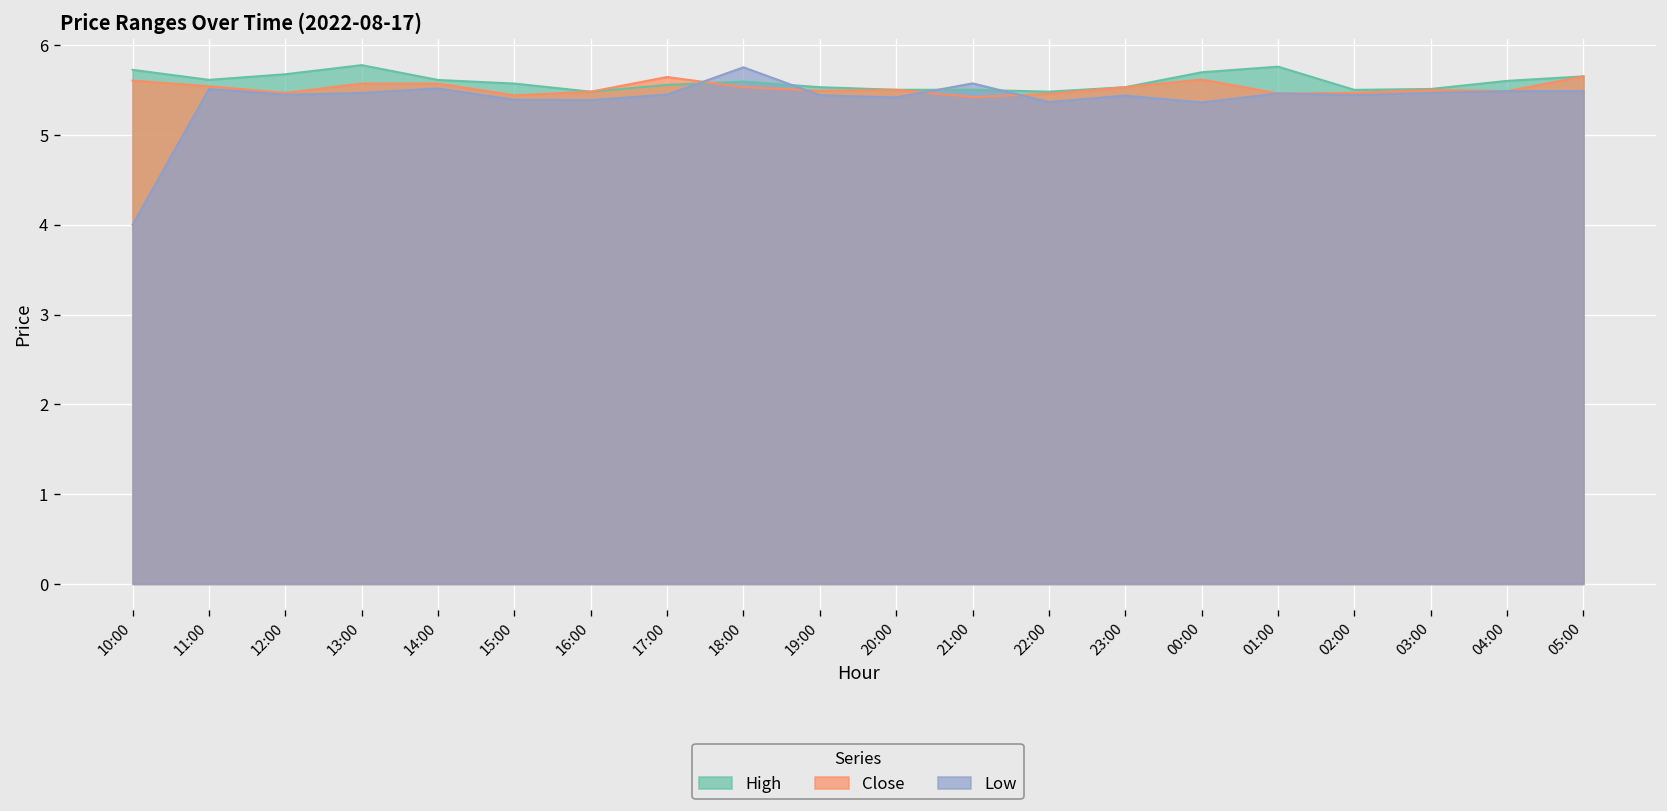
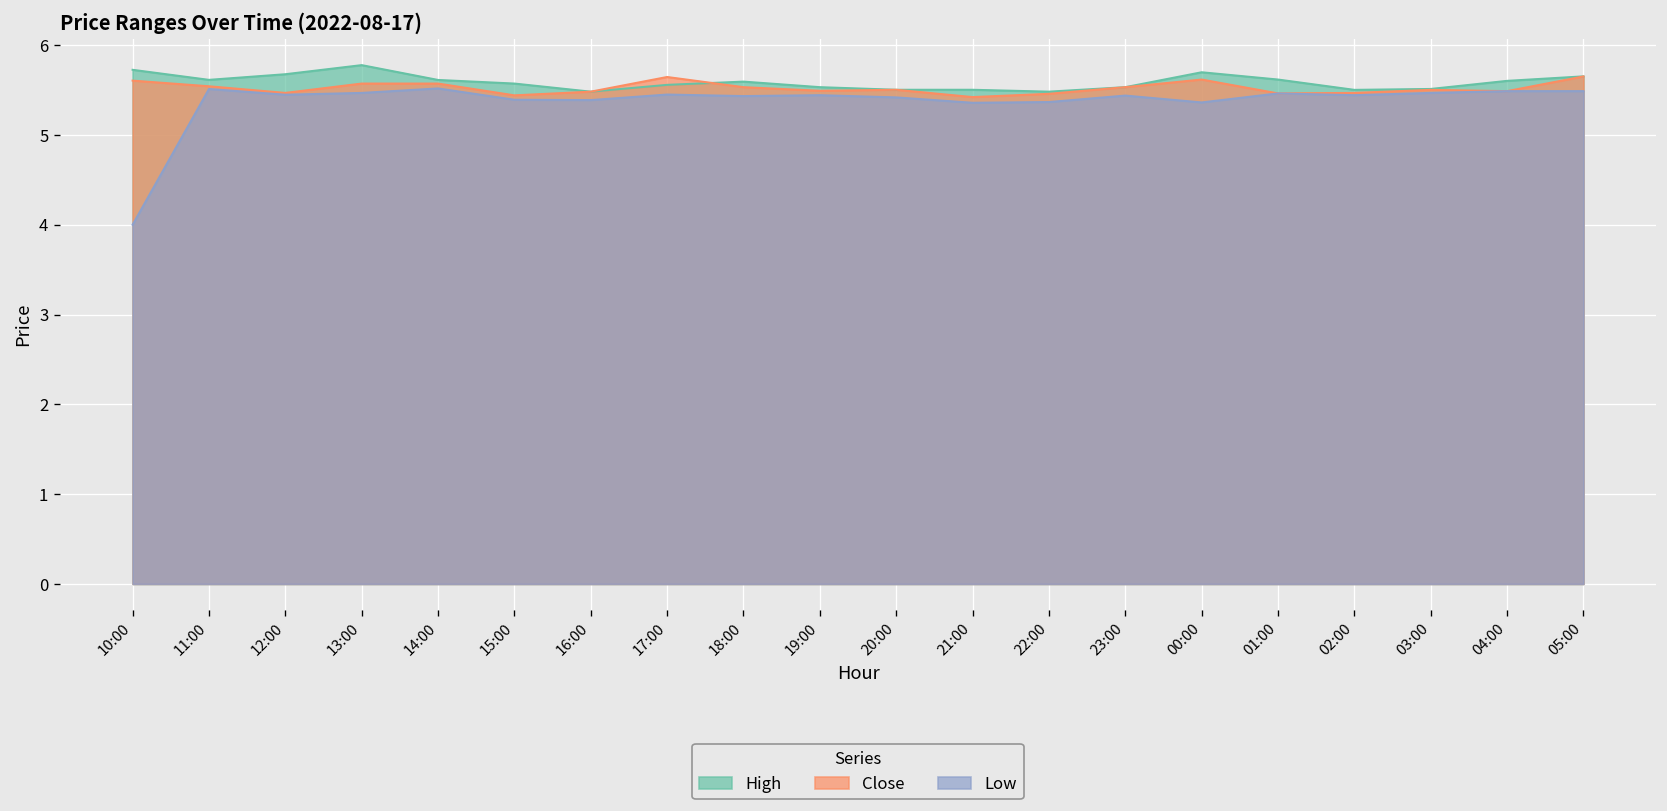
  {
    "High": {
      "10:00": 5.7,
      "11:00": 5.6,
      "12:00": 5.7,
      "13:00": 5.8,
      "14:00": 5.6,
      "15:00": 5.6,
      "17:00": 5.6,
      "18:00": 5.6,
      "19:00": 5.5,
      "21:00": 5.5,
      "00:00": 5.7,
-     "01:00": 5.8,
+     "01:00": 5.6,
      "04:00": 5.6
    },
    "Close": {
      "10:00": 5.6,
      "13:00": 5.6,
      "14:00": 5.6,
      "15:00": 5.4,
      "17:00": 5.6,
      "18:00": 5.5,
      "19:00": 5.5,
      "21:00": 5.4,
      "00:00": 5.6
    },
    "Low": {
      "10:00": 4.0,
      "13:00": 5.5,
      "14:00": 5.5,
      "15:00": 5.4,
      "16:00": 5.4,
      "17:00": 5.4,
-     "18:00": 5.8,
+     "18:00": 5.4,
      "19:00": 5.4,
      "20:00": 5.4,
-     "21:00": 5.6,
+     "21:00": 5.4,
      "22:00": 5.4,
      "23:00": 5.4,
      "00:00": 5.4,
      "05:00": 5.5
    }
  }
